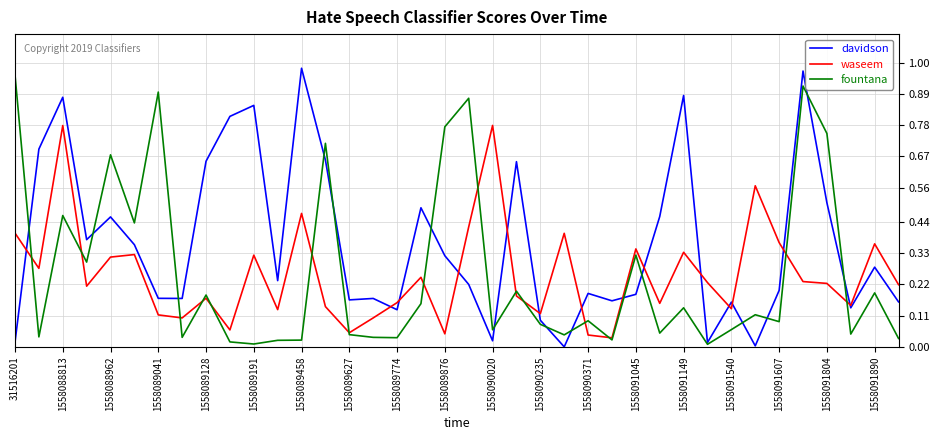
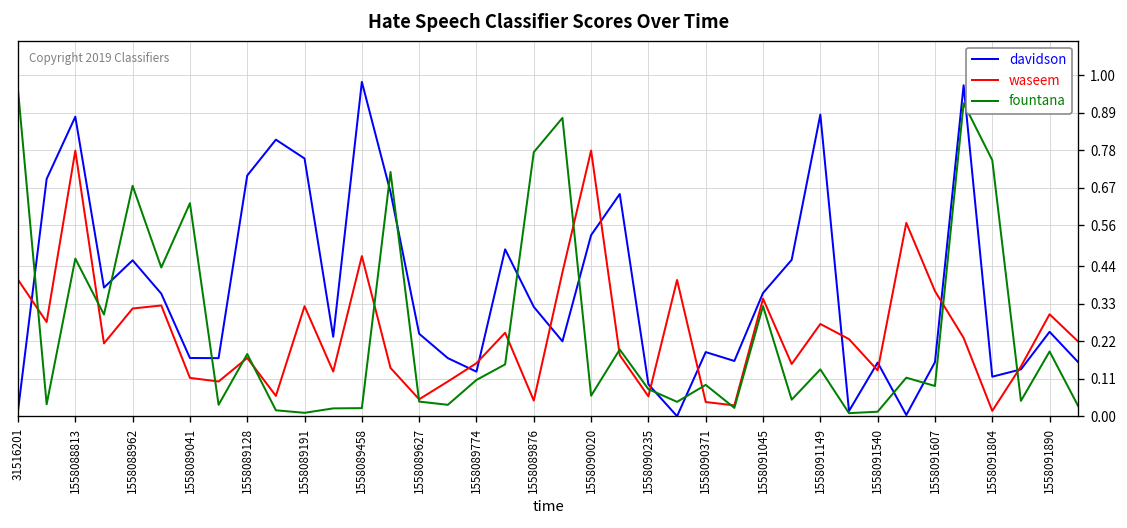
  {
    "davidson": {
      "31516201": 0.02,
      "1558088813": 0.88,
      "1558088962": 0.46,
      "1558089041": 0.17,
-     "1558089128": 0.65,
-     "1558089191": 0.85,
+     "1558089128": 0.71,
+     "1558089191": 0.76,
      "1558089458": 0.98,
-     "1558089627": 0.17,
+     "1558089627": 0.24,
      "1558089774": 0.13,
      "1558089876": 0.32,
-     "1558090020": 0.02,
+     "1558090020": 0.53,
      "1558090235": 0.09,
      "1558090371": 0.19,
-     "1558091045": 0.19,
+     "1558091045": 0.36,
      "1558091149": 0.88,
      "1558091540": 0.16,
-     "1558091607": 0.20,
-     "1558091804": 0.51,
-     "1558091890": 0.28
+     "1558091607": 0.16,
+     "1558091804": 0.12,
+     "1558091890": 0.25
    },
    "waseem": {
      "31516201": 0.40,
      "1558088813": 0.78,
      "1558088962": 0.32,
      "1558089041": 0.11,
      "1558089128": 0.17,
      "1558089191": 0.32,
      "1558089458": 0.47,
      "1558089774": 0.16,
      "1558089876": 0.05,
      "1558090020": 0.78,
-     "1558090235": 0.12,
+     "1558090235": 0.06,
      "1558090371": 0.04,
      "1558091045": 0.34,
-     "1558091149": 0.33,
+     "1558091149": 0.27,
      "1558091540": 0.13,
      "1558091607": 0.37,
-     "1558091804": 0.22,
-     "1558091890": 0.36
+     "1558091804": 0.02,
+     "1558091890": 0.30
    },
    "fountana": {
      "1558088813": 0.46,
      "1558088962": 0.68,
-     "1558089041": 0.90,
+     "1558089041": 0.62,
      "1558089128": 0.18,
      "1558089191": 0.01,
      "1558089458": 0.02,
-     "1558089774": 0.03,
+     "1558089774": 0.11,
      "1558089876": 0.77,
      "1558090020": 0.06,
      "1558090235": 0.08,
      "1558090371": 0.09,
      "1558091045": 0.32,
      "1558091149": 0.14,
-     "1558091540": 0.06,
+     "1558091540": 0.01,
      "1558091607": 0.09,
      "1558091804": 0.75,
      "1558091890": 0.19
    }
  }
